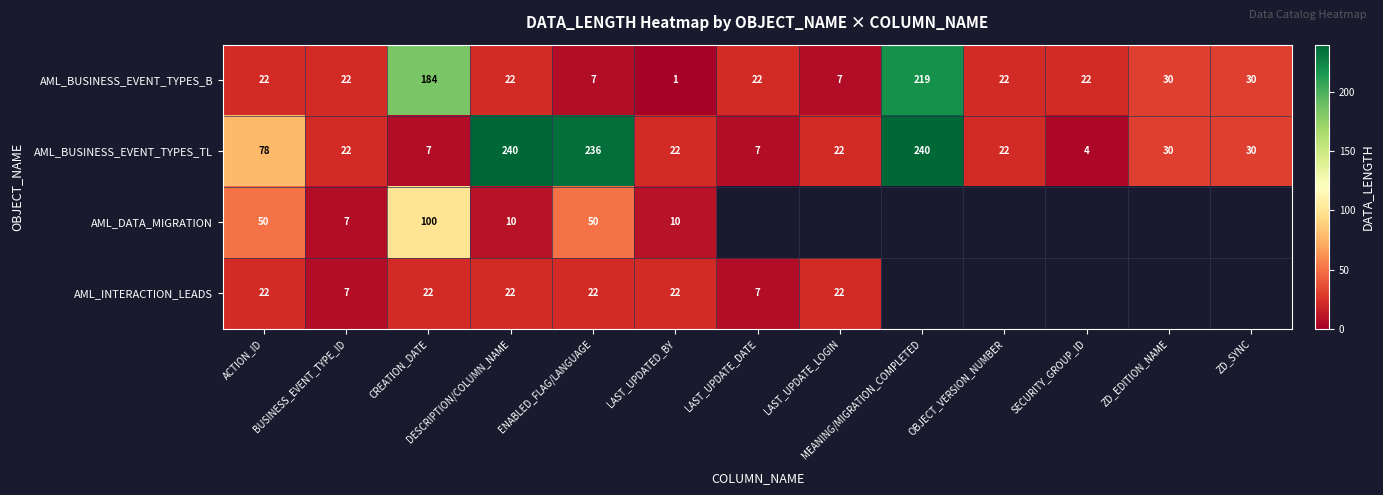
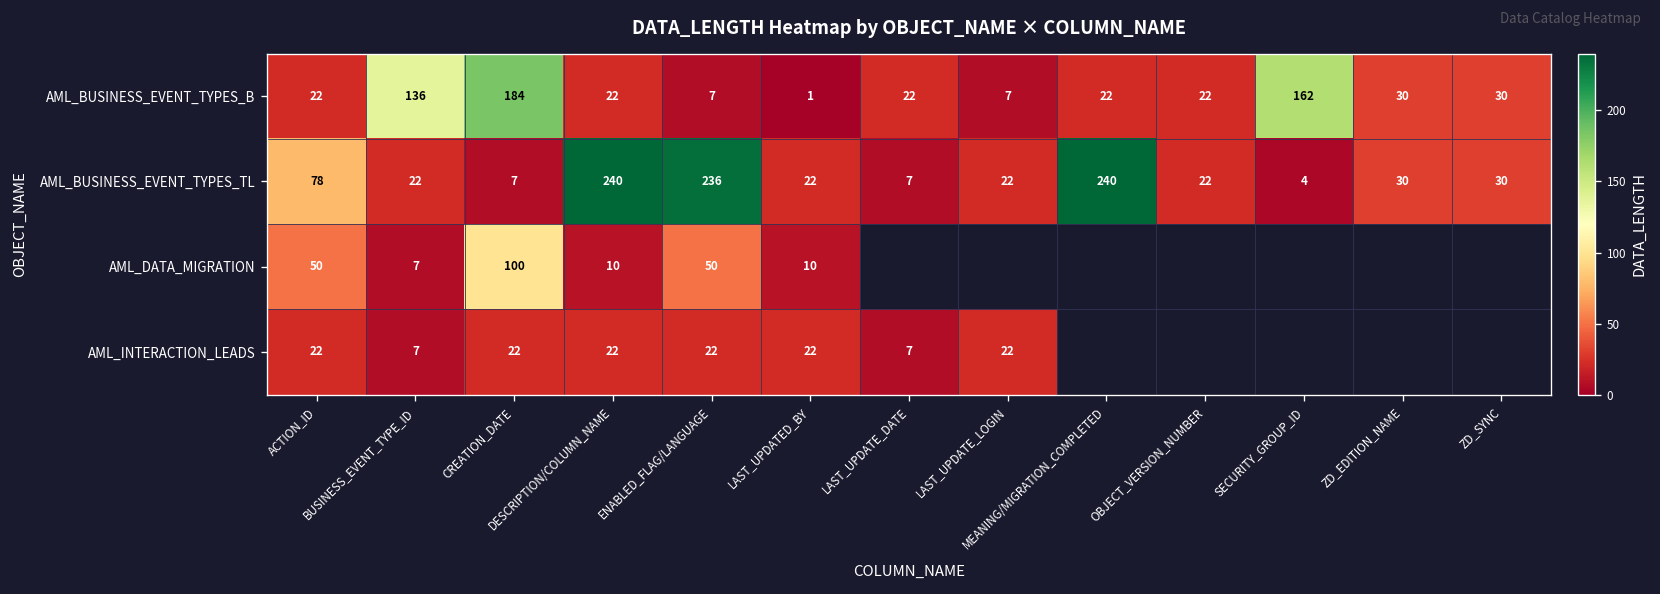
  {
    "AML_BUSINESS_EVENT_TYPES_B": {
      "ACTION_ID": 22,
-     "BUSINESS_EVENT_TYPE_ID": 22,
+     "BUSINESS_EVENT_TYPE_ID": 136,
      "CREATION_DATE": 184,
      "DESCRIPTION/COLUMN_NAME": 22,
      "ENABLED_FLAG/LANGUAGE": 7,
      "LAST_UPDATED_BY": 1,
      "LAST_UPDATE_DATE": 22,
      "LAST_UPDATE_LOGIN": 7,
-     "MEANING/MIGRATION_COMPLETED": 219,
+     "MEANING/MIGRATION_COMPLETED": 22,
      "OBJECT_VERSION_NUMBER": 22,
-     "SECURITY_GROUP_ID": 22,
+     "SECURITY_GROUP_ID": 162,
      "ZD_EDITION_NAME": 30,
      "ZD_SYNC": 30
    },
    "AML_BUSINESS_EVENT_TYPES_TL": {
      "ACTION_ID": 78,
      "BUSINESS_EVENT_TYPE_ID": 22,
      "CREATION_DATE": 7,
      "DESCRIPTION/COLUMN_NAME": 240,
      "ENABLED_FLAG/LANGUAGE": 236,
      "LAST_UPDATED_BY": 22,
      "LAST_UPDATE_DATE": 7,
      "LAST_UPDATE_LOGIN": 22,
      "MEANING/MIGRATION_COMPLETED": 240,
      "OBJECT_VERSION_NUMBER": 22,
      "SECURITY_GROUP_ID": 4,
      "ZD_EDITION_NAME": 30,
      "ZD_SYNC": 30
    },
    "AML_DATA_MIGRATION": {
      "ACTION_ID": 50,
      "BUSINESS_EVENT_TYPE_ID": 7,
      "CREATION_DATE": 100,
      "DESCRIPTION/COLUMN_NAME": 10,
      "ENABLED_FLAG/LANGUAGE": 50,
      "LAST_UPDATED_BY": 10
    },
    "AML_INTERACTION_LEADS": {
      "ACTION_ID": 22,
      "BUSINESS_EVENT_TYPE_ID": 7,
      "CREATION_DATE": 22,
      "DESCRIPTION/COLUMN_NAME": 22,
      "ENABLED_FLAG/LANGUAGE": 22,
      "LAST_UPDATED_BY": 22,
      "LAST_UPDATE_DATE": 7,
      "LAST_UPDATE_LOGIN": 22
    }
  }
